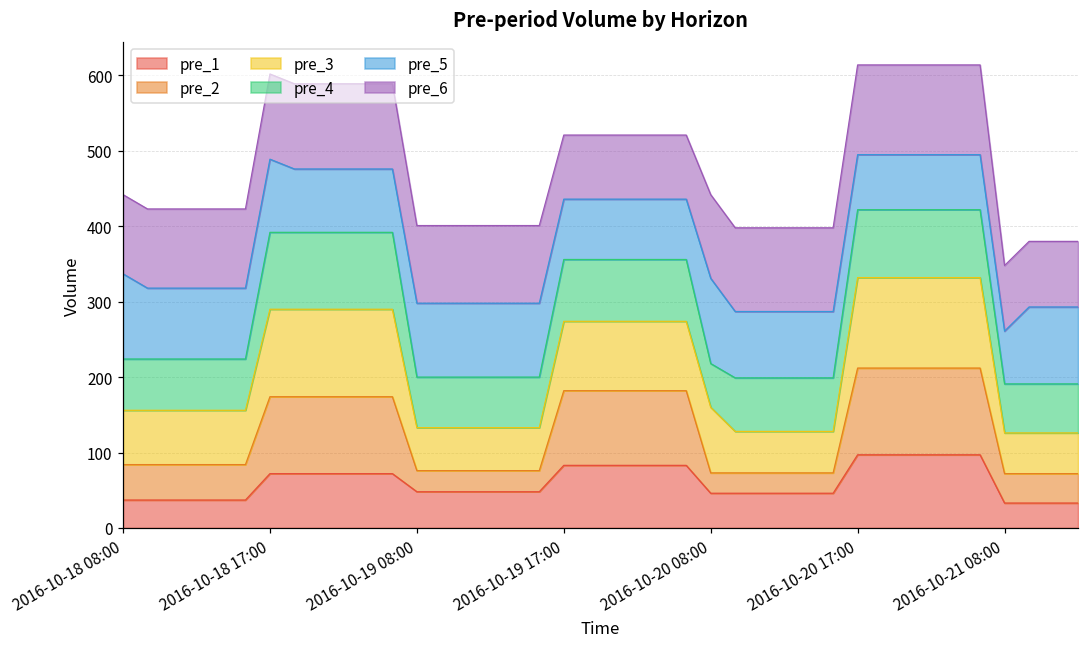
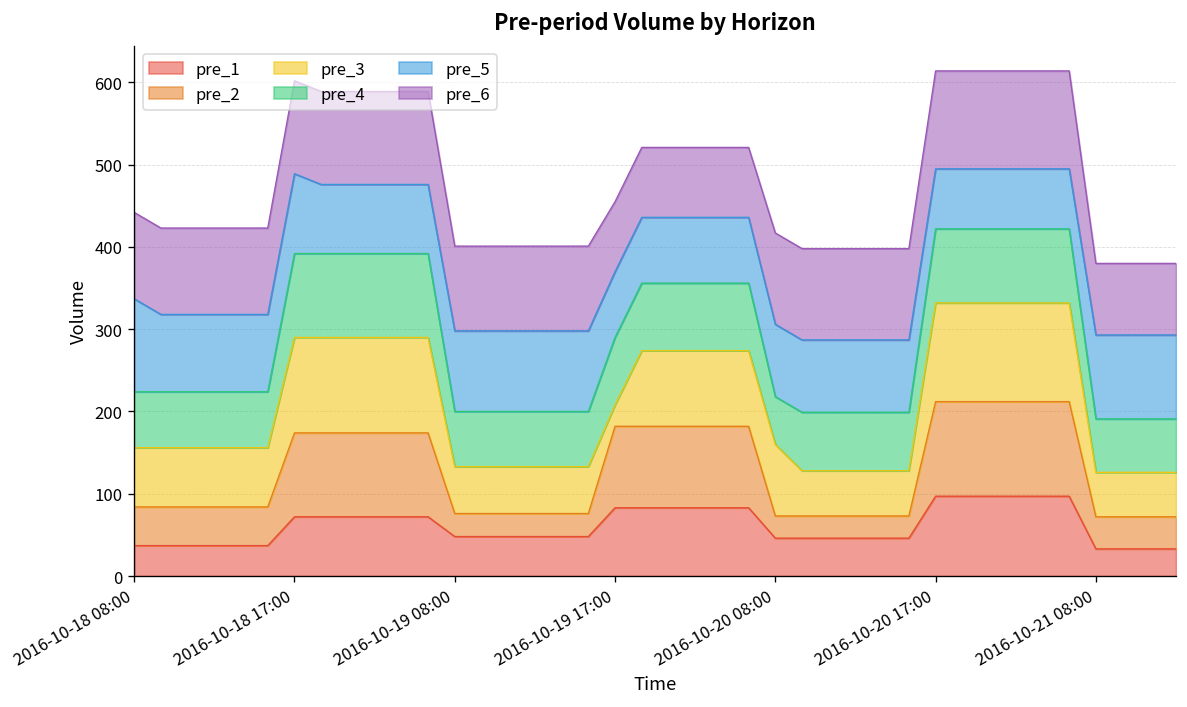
  {
    "pre_3": {
      "2016-10-18 08:00": 70,
      "2016-10-18 17:00": 120,
      "2016-10-19 08:00": 60,
-     "2016-10-19 17:00": 90,
+     "2016-10-19 17:00": 30,
      "2016-10-20 08:00": 90,
      "2016-10-20 17:00": 120,
      "2016-10-21 08:00": 50
    },
    "pre_4": {
      "2016-10-18 08:00": 70,
      "2016-10-18 17:00": 100,
      "2016-10-19 08:00": 70,
      "2016-10-19 17:00": 80,
      "2016-10-20 08:00": 60,
      "2016-10-20 17:00": 90,
      "2016-10-21 08:00": 70
    },
    "pre_5": {
      "2016-10-18 08:00": 110,
      "2016-10-18 17:00": 100,
      "2016-10-19 08:00": 100,
      "2016-10-19 17:00": 80,
-     "2016-10-20 08:00": 110,
+     "2016-10-20 08:00": 90,
      "2016-10-20 17:00": 70,
-     "2016-10-21 08:00": 70
+     "2016-10-21 08:00": 100
    },
    "pre_6": {
      "2016-10-18 08:00": 110,
      "2016-10-19 08:00": 100,
      "2016-10-19 17:00": 90,
      "2016-10-20 08:00": 110,
      "2016-10-20 17:00": 120,
      "2016-10-21 08:00": 90
    }
  }
